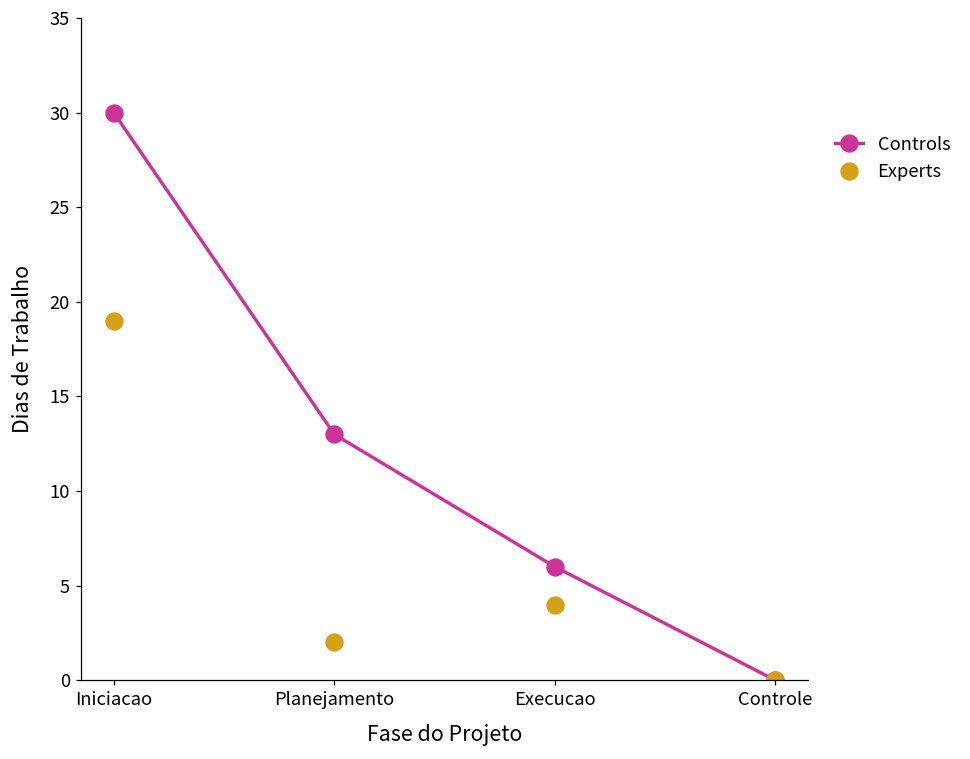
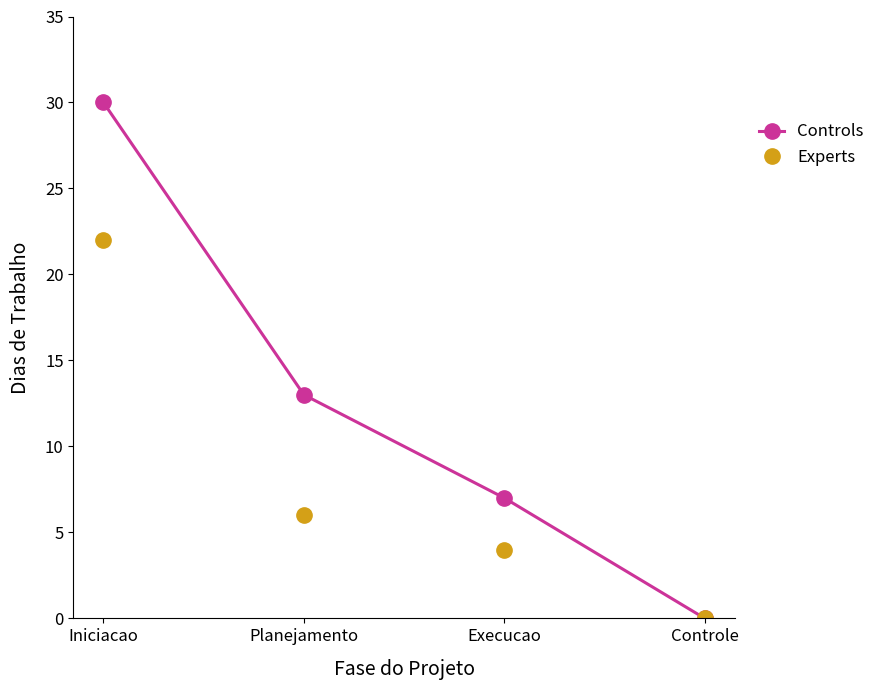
  {
    "Controls": {
      "Iniciacao": 30,
      "Planejamento": 13,
-     "Execucao": 6
+     "Execucao": 7
    },
    "Experts": {
-     "Iniciacao": 19,
-     "Planejamento": 2,
+     "Iniciacao": 22,
+     "Planejamento": 6,
      "Execucao": 4
    }
  }
